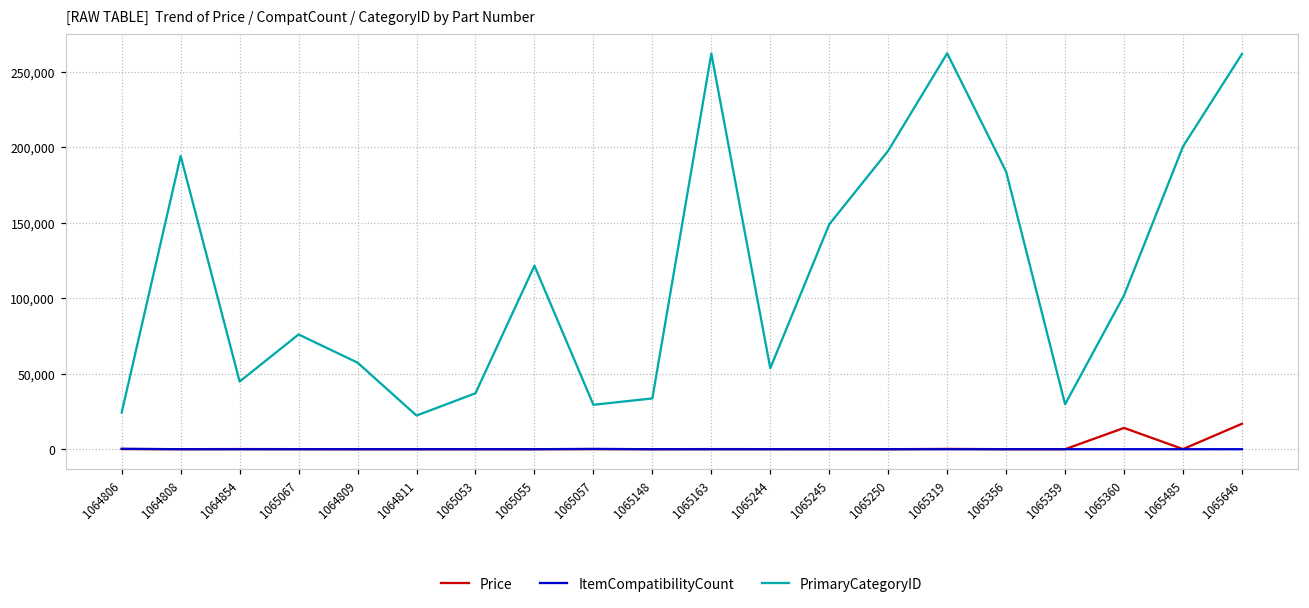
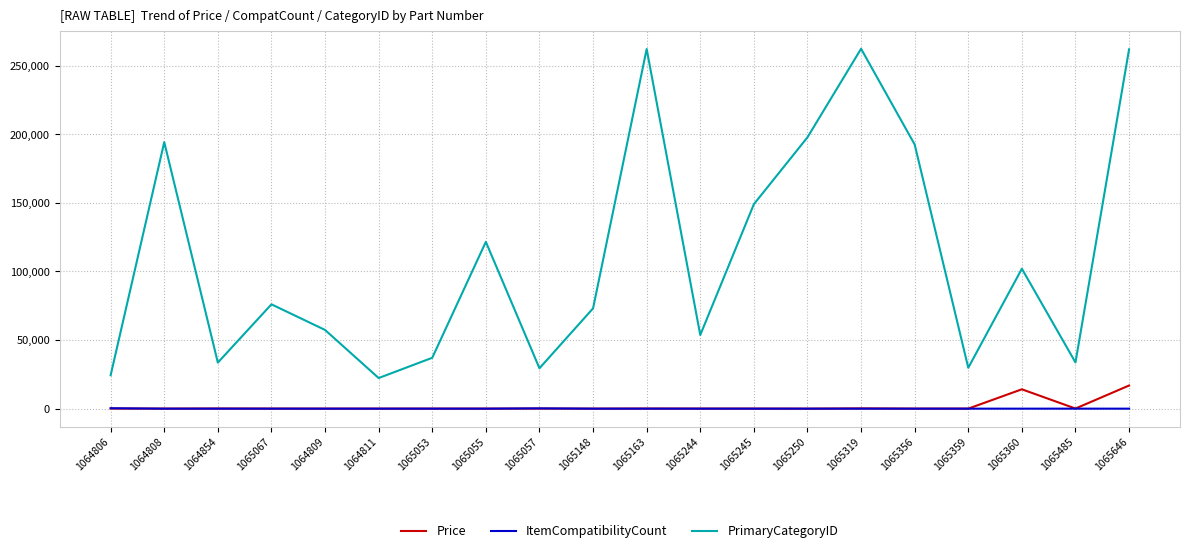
  {
    "Price": {
      "1065360": "14,000",
      "1065646": "17,000"
    },
    "ItemCompatibilityCount": {
      "1065360": "0",
      "1065646": "0"
    },
    "PrimaryCategoryID": {
      "1064806": "24,000",
      "1064808": "194,000",
-     "1064854": "45,000",
+     "1064854": "34,000",
      "1065067": "76,000",
      "1064809": "57,000",
      "1064811": "22,000",
      "1065053": "37,000",
      "1065055": "122,000",
      "1065057": "29,000",
-     "1065148": "34,000",
+     "1065148": "73,000",
      "1065163": "262,000",
      "1065244": "54,000",
      "1065245": "149,000",
      "1065250": "198,000",
      "1065319": "262,000",
-     "1065356": "184,000",
+     "1065356": "193,000",
      "1065359": "30,000",
      "1065360": "102,000",
-     "1065485": "201,000",
+     "1065485": "34,000",
      "1065646": "262,000"
    }
  }
